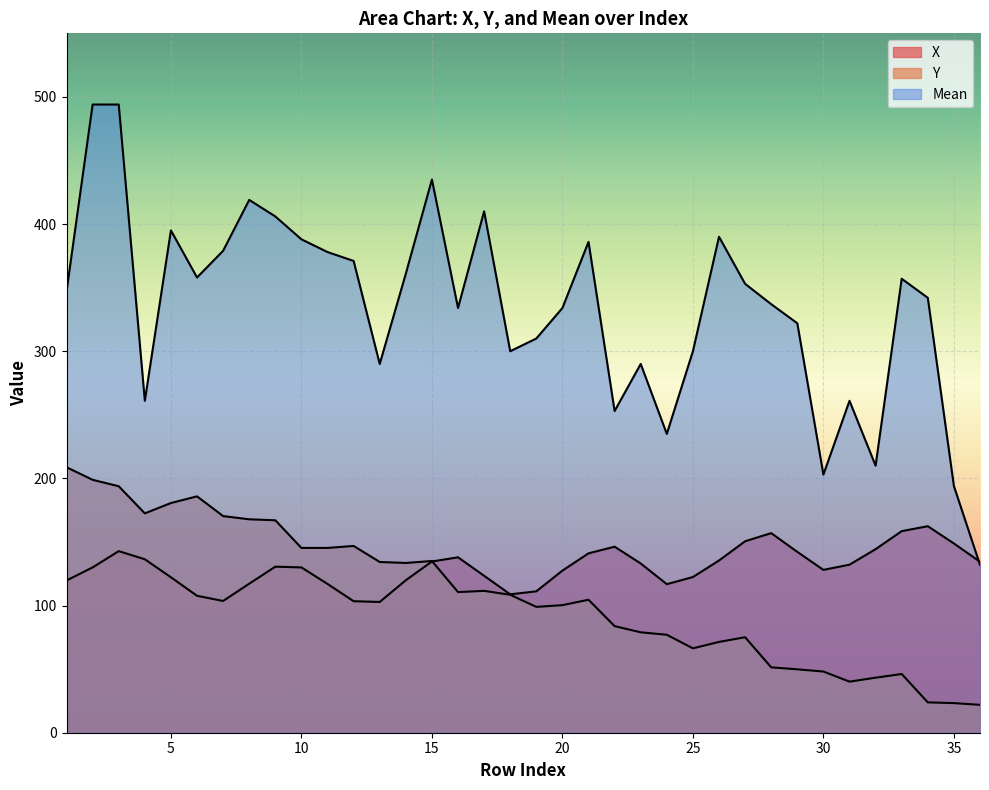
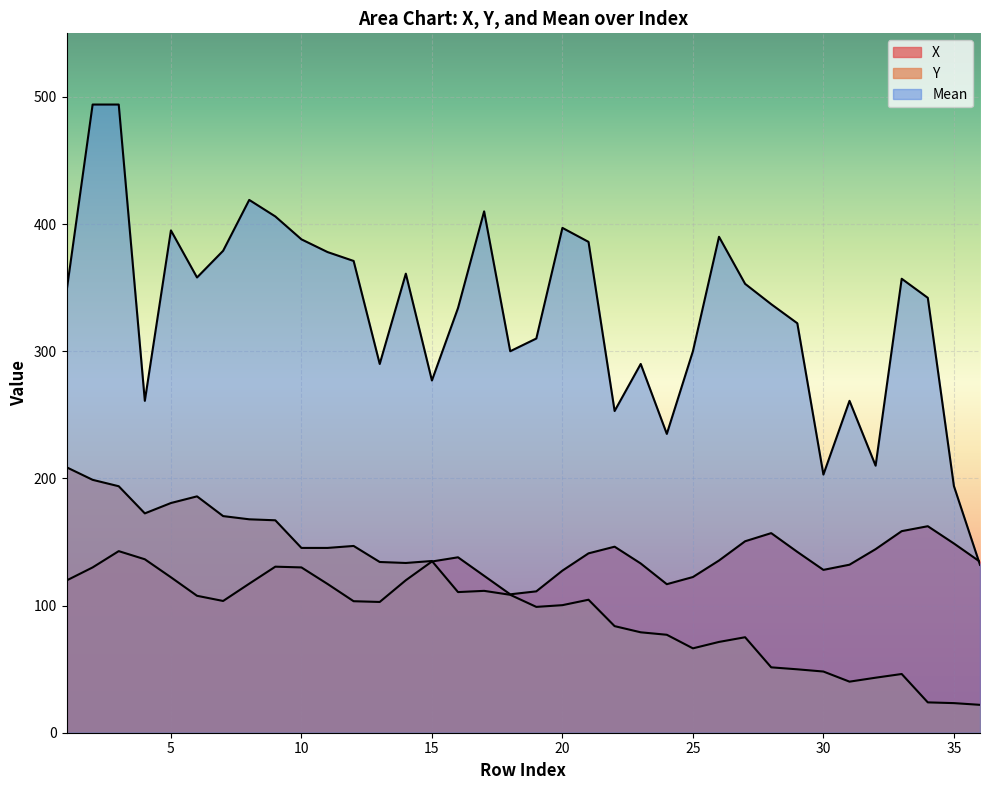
  {
    "Mean": {
      "5": 395,
      "10": 388,
-     "15": 435,
-     "20": 334,
+     "15": 277,
+     "20": 397,
      "25": 300,
      "30": 203,
      "35": 194
    }
  }
